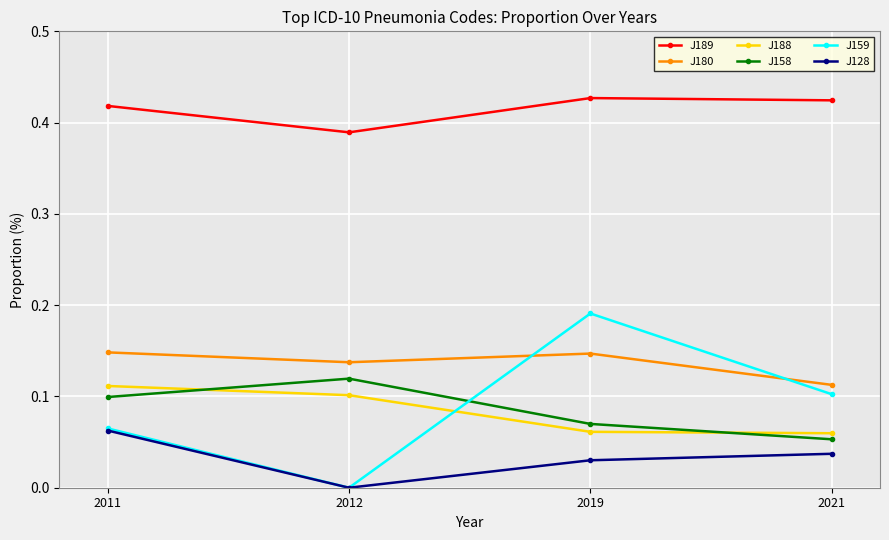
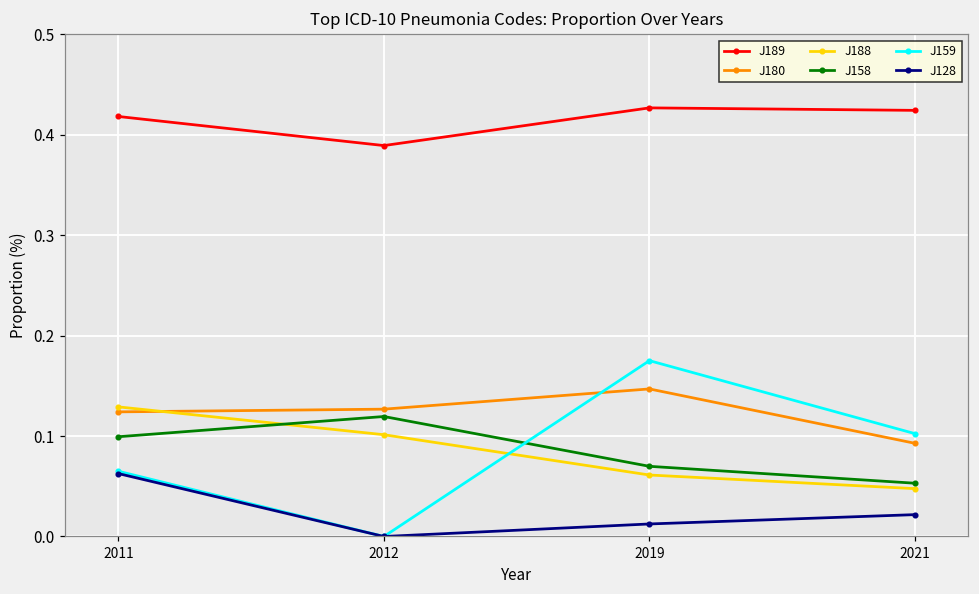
  {
    "J189": {
      "2011": 0.42,
      "2012": 0.39,
      "2019": 0.43,
      "2021": 0.42
    },
    "J180": {
-     "2011": 0.15,
-     "2012": 0.14,
+     "2011": 0.12,
+     "2012": 0.13,
      "2019": 0.15,
-     "2021": 0.11
+     "2021": 0.09
    },
    "J188": {
-     "2011": 0.11,
+     "2011": 0.13,
      "2012": 0.10,
      "2019": 0.06,
-     "2021": 0.06
+     "2021": 0.05
    },
    "J158": {
      "2011": 0.10,
      "2012": 0.12,
      "2019": 0.07,
      "2021": 0.05
    },
    "J159": {
-     "2019": 0.19,
+     "2019": 0.18,
      "2021": 0.10
    },
    "J128": {
-     "2019": 0.03,
-     "2021": 0.04
+     "2019": 0.01,
+     "2021": 0.02
    }
  }
